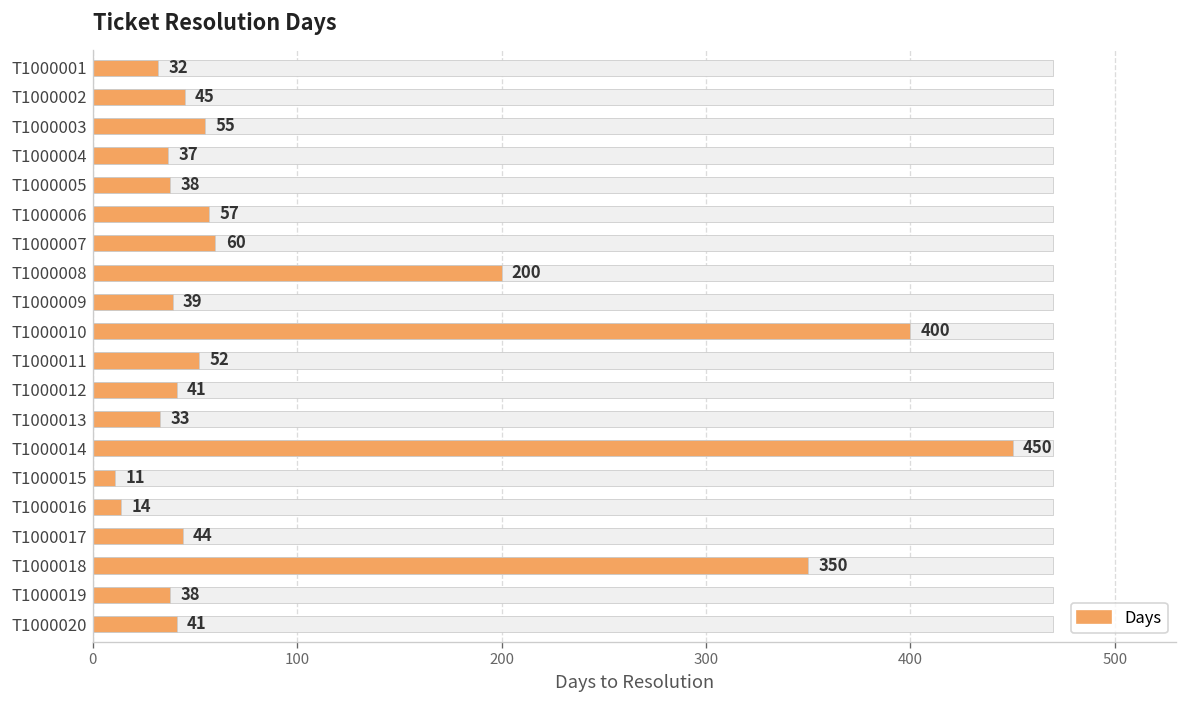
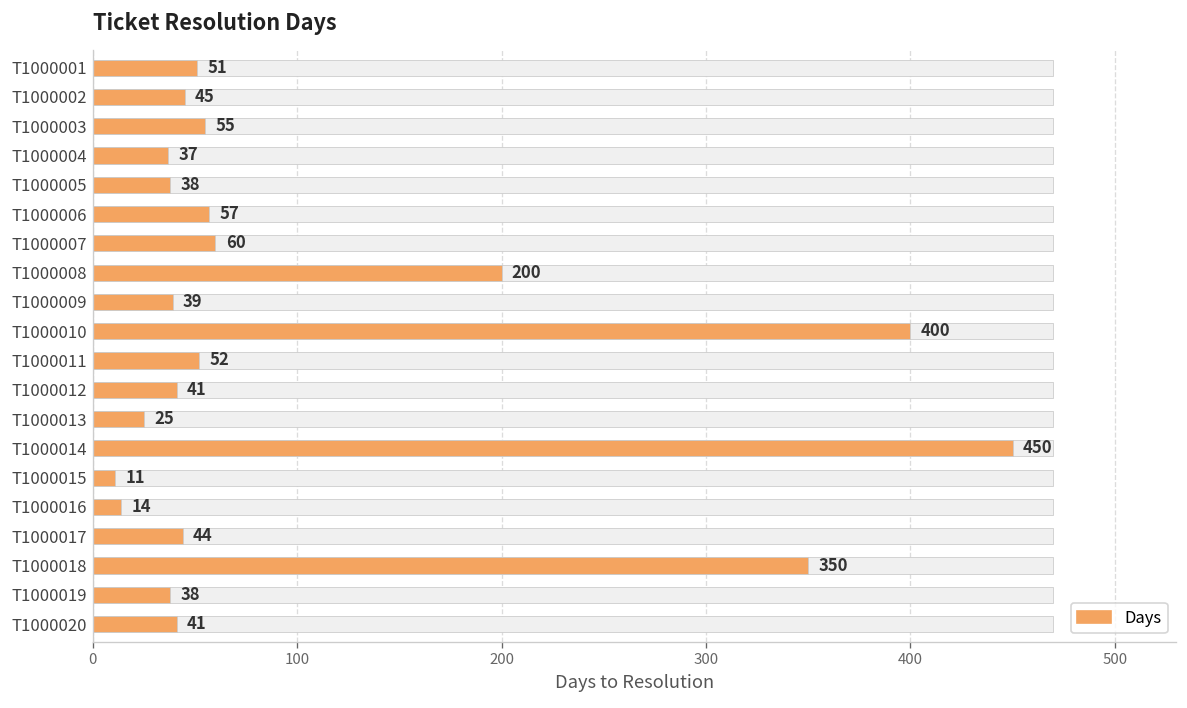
  {
    "Days": {
-     "T1000001": 32,
-     "T1000013": 33
+     "T1000001": 51,
+     "T1000013": 25
    }
  }
